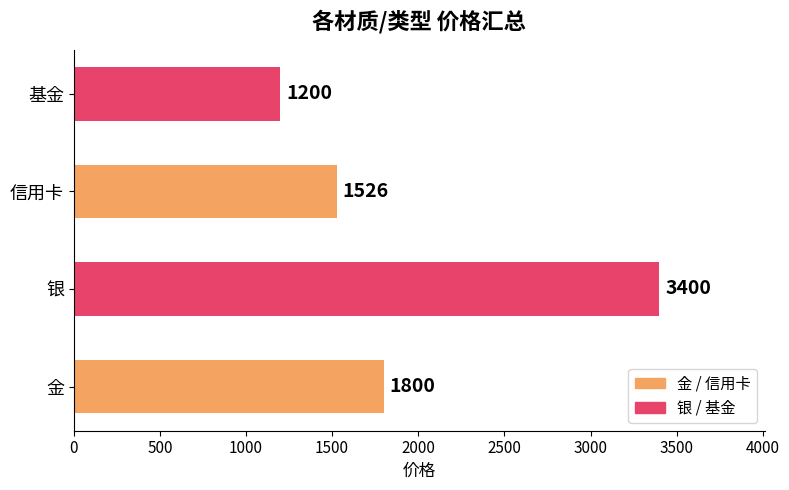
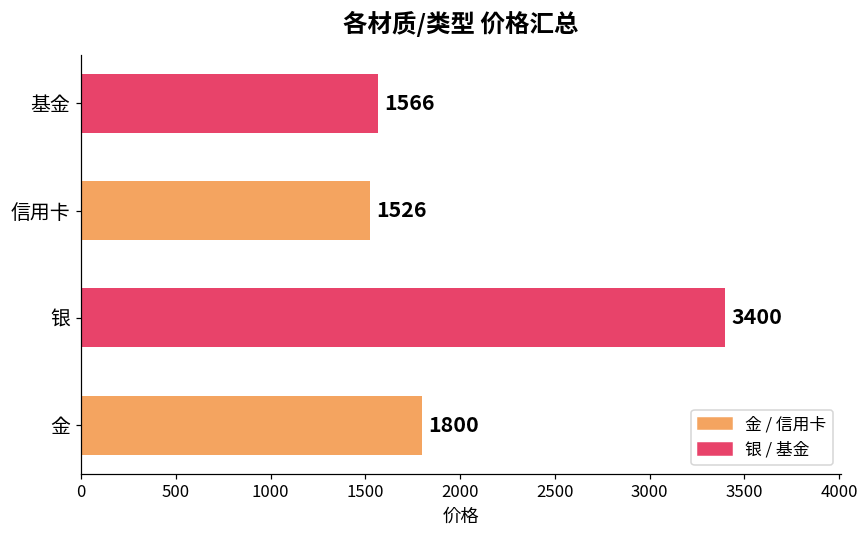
  {
-   "基金": 1200,
+   "基金": 1566,
    "信用卡": 1526,
    "银": 3400,
    "金": 1800
  }
